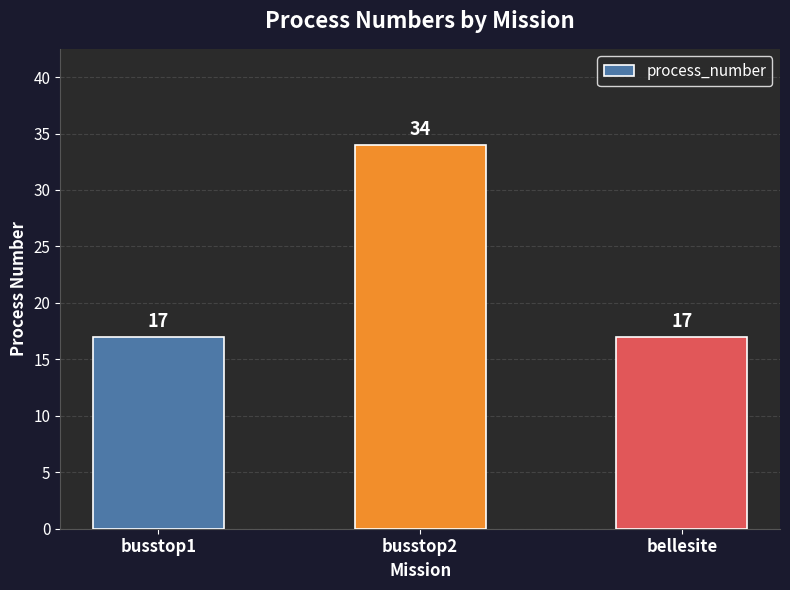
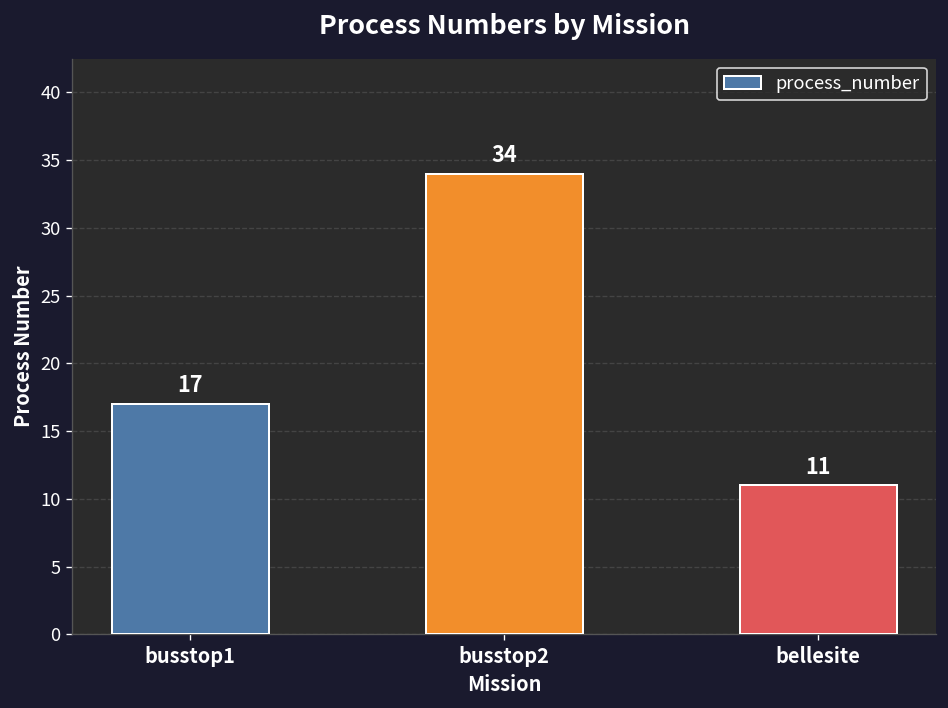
  {
    "busstop1": 17,
    "busstop2": 34,
-   "bellesite": 17
+   "bellesite": 11
  }
